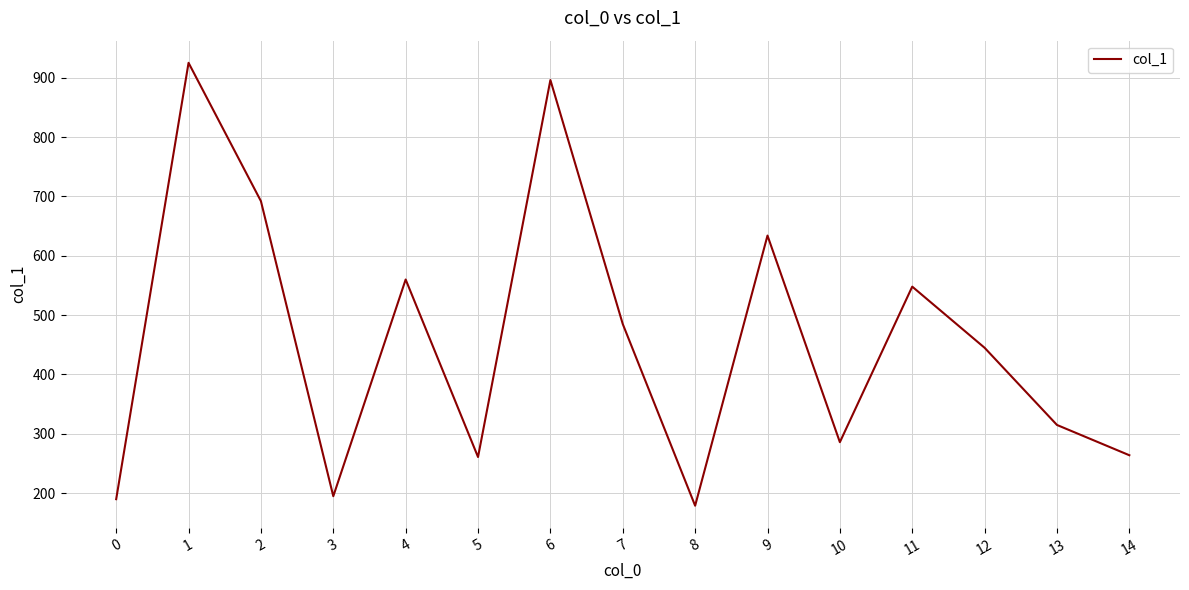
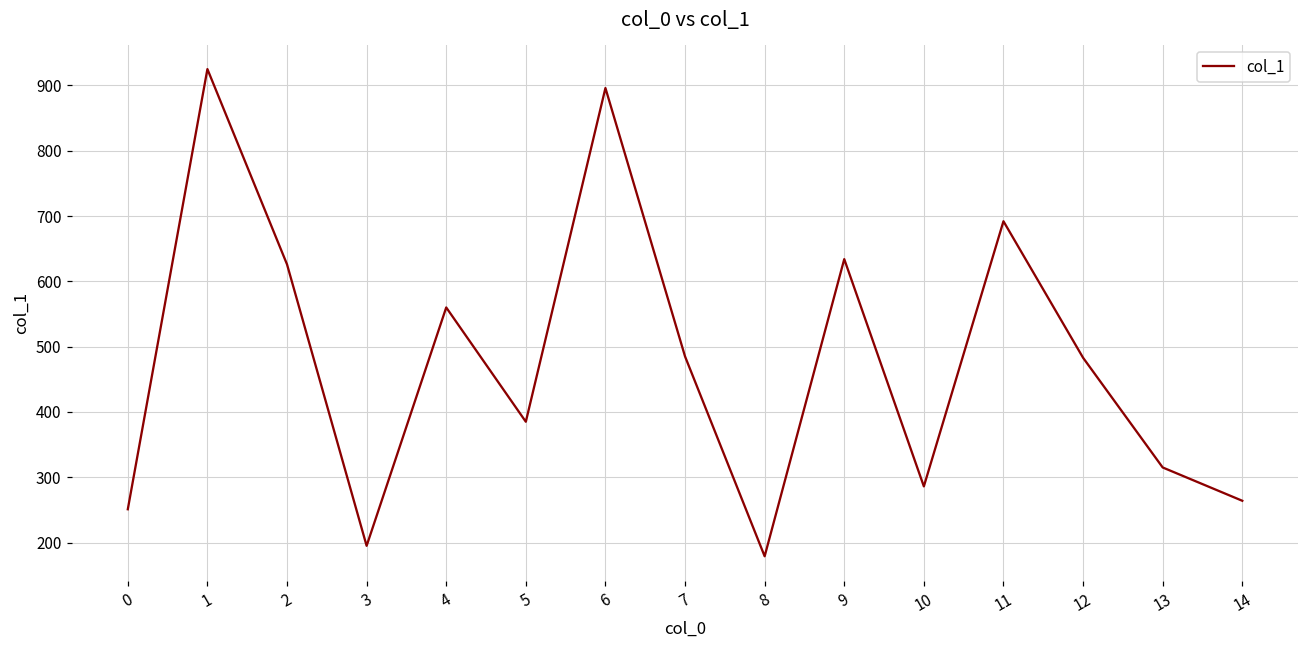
  {
-   "0": 190,
+   "0": 250,
    "1": 930,
-   "2": 690,
+   "2": 630,
    "3": 200,
    "4": 560,
-   "5": 260,
+   "5": 390,
    "6": 900,
    "7": 490,
    "8": 180,
    "9": 630,
    "10": 290,
-   "11": 550,
-   "12": 450,
+   "11": 690,
+   "12": 480,
    "13": 320,
    "14": 260
  }
